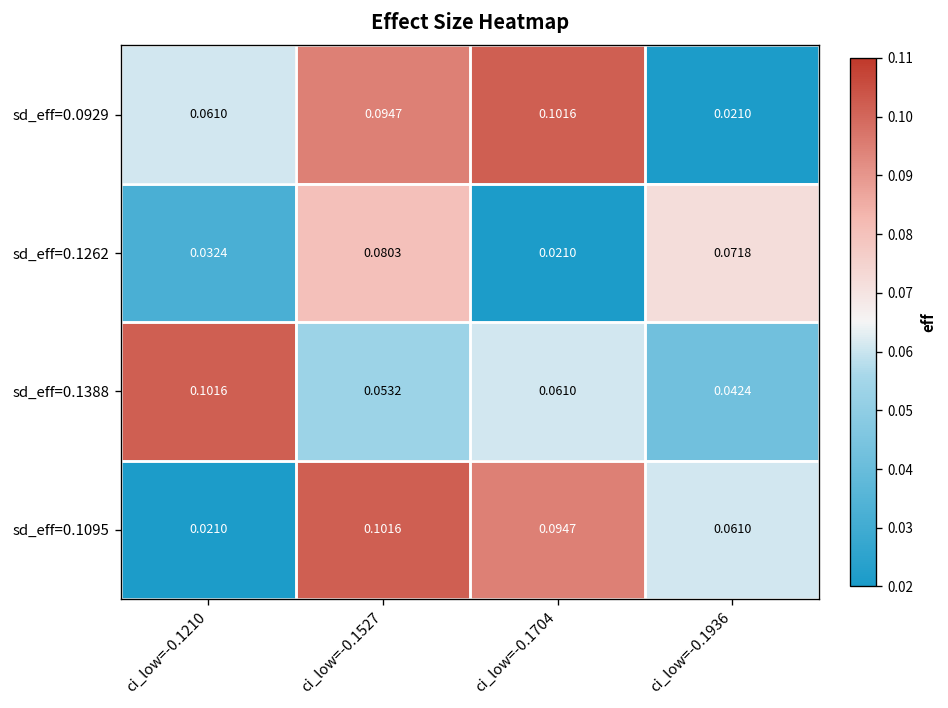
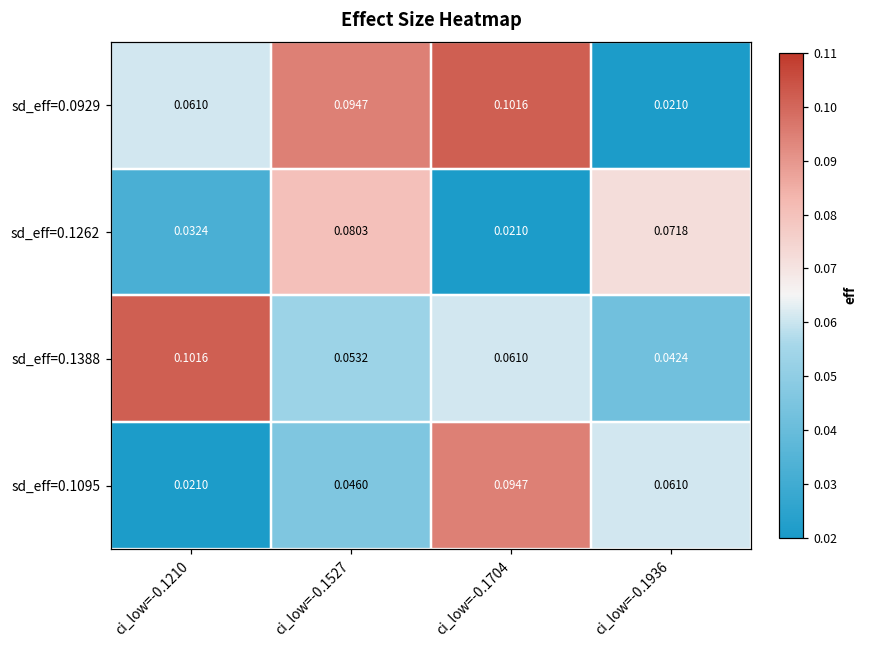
  {
    "sd_eff=0.0929": {
      "ci_low=-0.1210": 0.0610,
      "ci_low=-0.1527": 0.0947,
      "ci_low=-0.1704": 0.1016,
      "ci_low=-0.1936": 0.0210
    },
    "sd_eff=0.1262": {
      "ci_low=-0.1210": 0.0324,
      "ci_low=-0.1527": 0.0803,
      "ci_low=-0.1704": 0.0210,
      "ci_low=-0.1936": 0.0718
    },
    "sd_eff=0.1388": {
      "ci_low=-0.1210": 0.1016,
      "ci_low=-0.1527": 0.0532,
      "ci_low=-0.1704": 0.0610,
      "ci_low=-0.1936": 0.0424
    },
    "sd_eff=0.1095": {
      "ci_low=-0.1210": 0.0210,
-     "ci_low=-0.1527": 0.1016,
+     "ci_low=-0.1527": 0.0460,
      "ci_low=-0.1704": 0.0947,
      "ci_low=-0.1936": 0.0610
    }
  }
